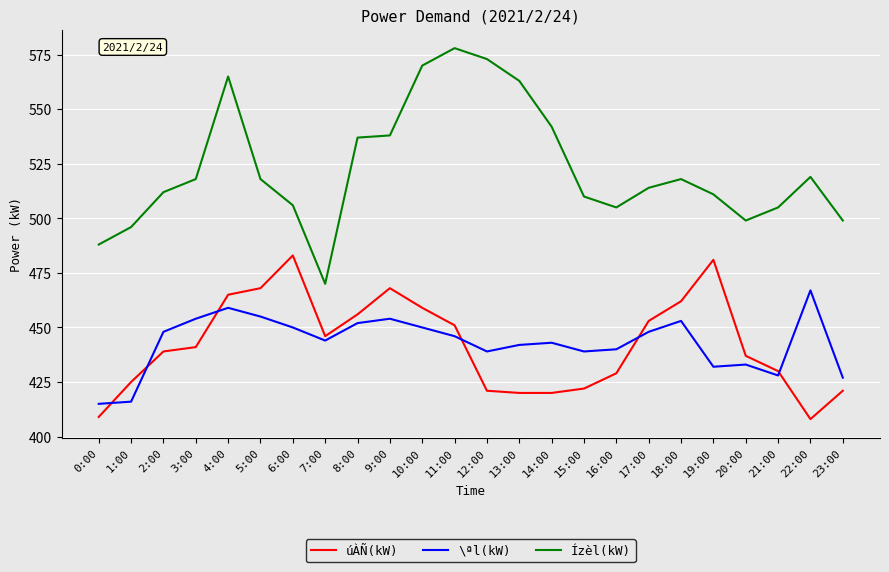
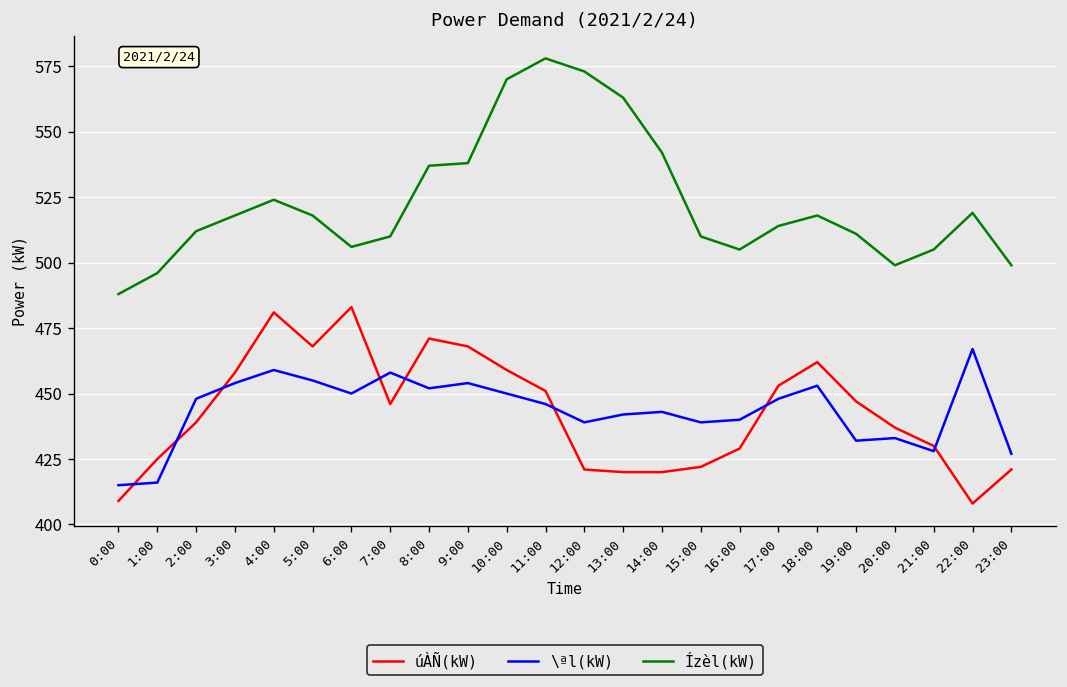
  {
    "úÀÑ(kW)": {
      "0:00": 409,
      "1:00": 425,
      "2:00": 439,
-     "3:00": 441,
-     "4:00": 465,
+     "3:00": 458,
+     "4:00": 481,
      "5:00": 468,
      "6:00": 483,
      "7:00": 446,
-     "8:00": 456,
+     "8:00": 471,
      "9:00": 468,
      "10:00": 459,
      "11:00": 451,
      "12:00": 421,
      "13:00": 420,
      "14:00": 420,
      "15:00": 422,
      "16:00": 429,
      "17:00": 453,
      "18:00": 462,
-     "19:00": 481,
+     "19:00": 447,
      "20:00": 437,
      "21:00": 430,
      "22:00": 408,
      "23:00": 421
    },
    "\\ªl(kW)": {
      "0:00": 415,
      "1:00": 416,
      "2:00": 448,
      "3:00": 454,
      "4:00": 459,
      "5:00": 455,
      "6:00": 450,
-     "7:00": 444,
+     "7:00": 458,
      "8:00": 452,
      "9:00": 454,
      "10:00": 450,
      "11:00": 446,
      "12:00": 439,
      "13:00": 442,
      "14:00": 443,
      "15:00": 439,
      "16:00": 440,
      "17:00": 448,
      "18:00": 453,
      "19:00": 432,
      "20:00": 433,
      "21:00": 428,
      "22:00": 467,
      "23:00": 427
    },
    "Ízèl(kW)": {
      "0:00": 488,
      "1:00": 496,
      "2:00": 512,
      "3:00": 518,
-     "4:00": 565,
+     "4:00": 524,
      "5:00": 518,
      "6:00": 506,
-     "7:00": 470,
+     "7:00": 510,
      "8:00": 537,
      "9:00": 538,
      "10:00": 570,
      "11:00": 578,
      "12:00": 573,
      "13:00": 563,
      "14:00": 542,
      "15:00": 510,
      "16:00": 505,
      "17:00": 514,
      "18:00": 518,
      "19:00": 511,
      "20:00": 499,
      "21:00": 505,
      "22:00": 519,
      "23:00": 499
    }
  }
